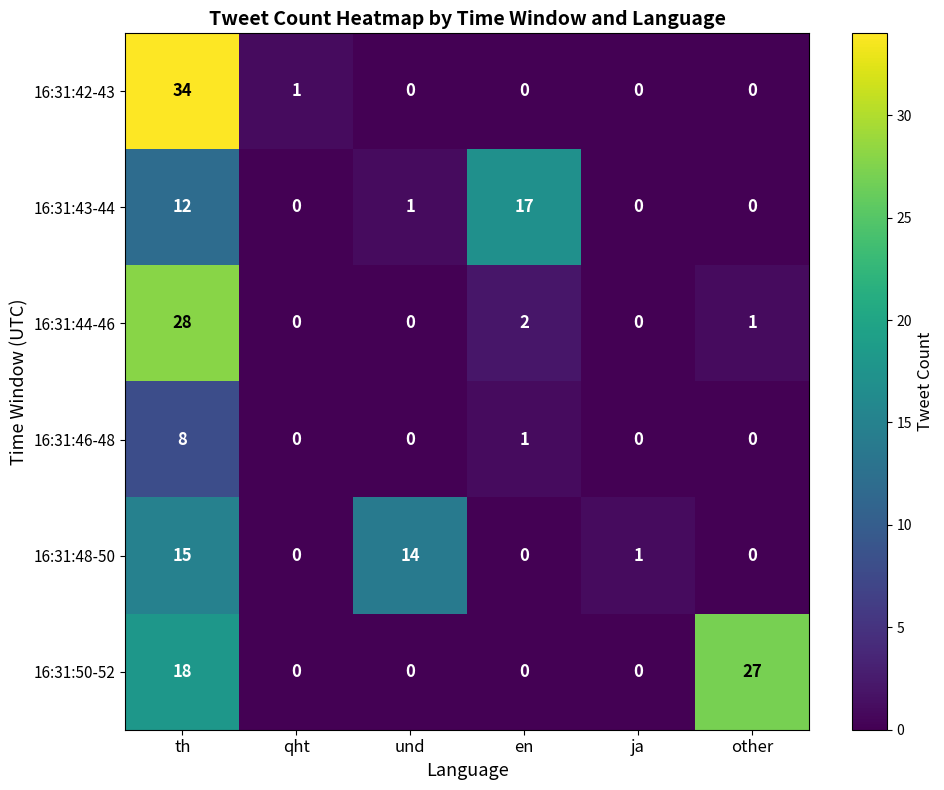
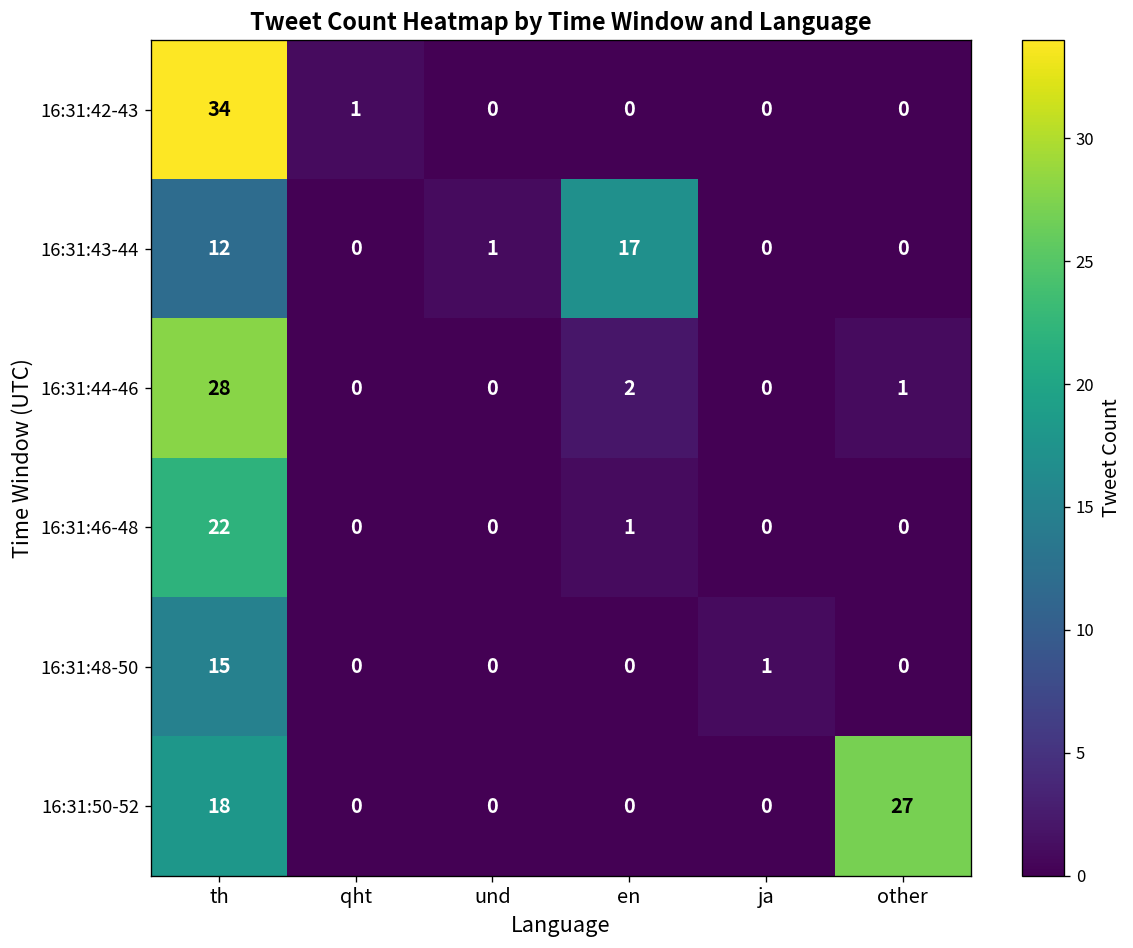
  {
    "16:31:42-43": {
      "th": 34,
      "qht": 1,
      "und": 0,
      "en": 0,
      "ja": 0,
      "other": 0
    },
    "16:31:43-44": {
      "th": 12,
      "qht": 0,
      "und": 1,
      "en": 17,
      "ja": 0,
      "other": 0
    },
    "16:31:44-46": {
      "th": 28,
      "qht": 0,
      "und": 0,
      "en": 2,
      "ja": 0,
      "other": 1
    },
    "16:31:46-48": {
-     "th": 8,
+     "th": 22,
      "qht": 0,
      "und": 0,
      "en": 1,
      "ja": 0,
      "other": 0
    },
    "16:31:48-50": {
      "th": 15,
      "qht": 0,
-     "und": 14,
+     "und": 0,
      "en": 0,
      "ja": 1,
      "other": 0
    },
    "16:31:50-52": {
      "th": 18,
      "qht": 0,
      "und": 0,
      "en": 0,
      "ja": 0,
      "other": 27
    }
  }
